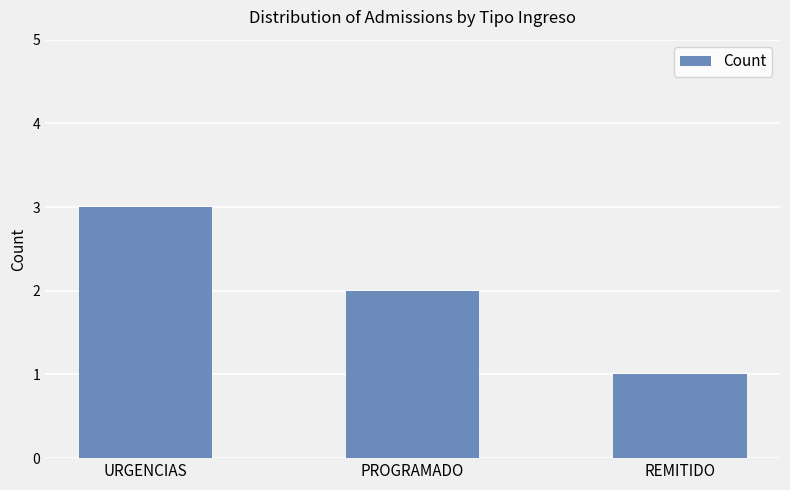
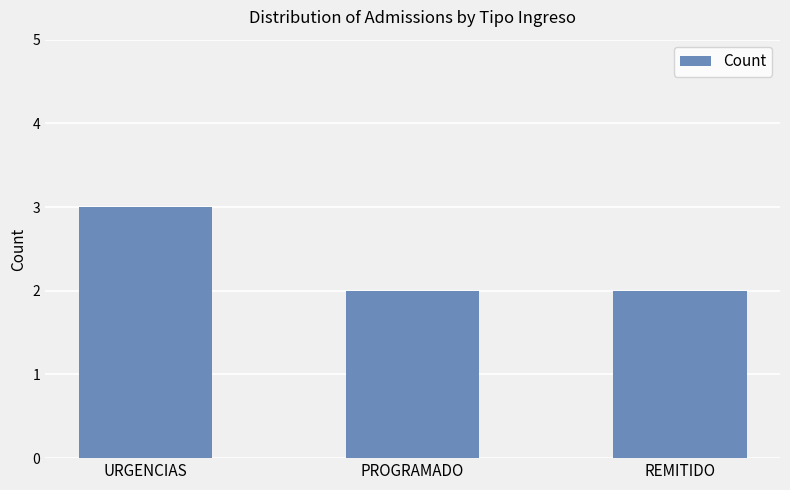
  {
    "URGENCIAS": 3,
    "PROGRAMADO": 2,
-   "REMITIDO": 1
+   "REMITIDO": 2
  }
